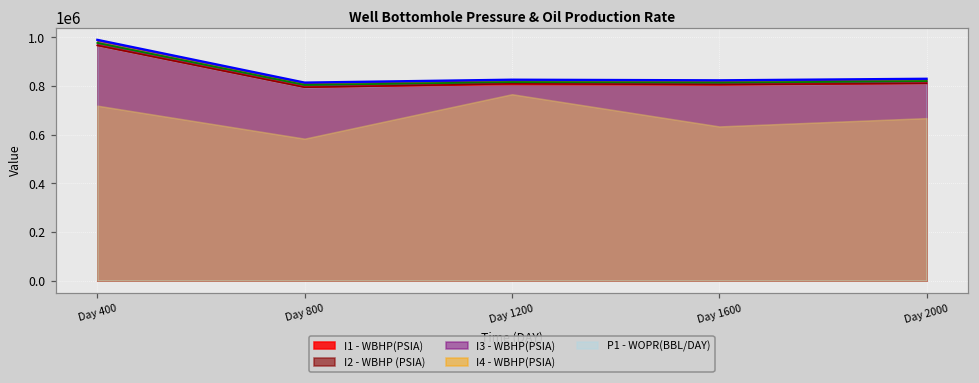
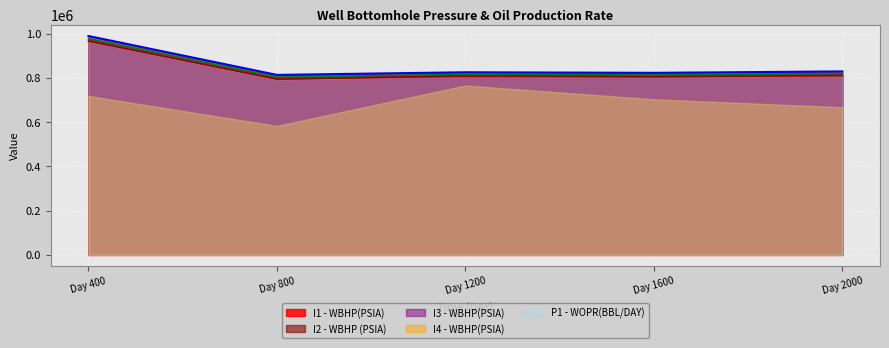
  {
    "I2 - WBHP (PSIA)": {
      "Day 400": 990000
    },
    "I4 - WBHP(PSIA)": {
      "Day 400": 720000,
      "Day 800": 580000,
      "Day 1200": 770000,
-     "Day 1600": 630000,
+     "Day 1600": 700000,
      "Day 2000": 670000
    }
  }
